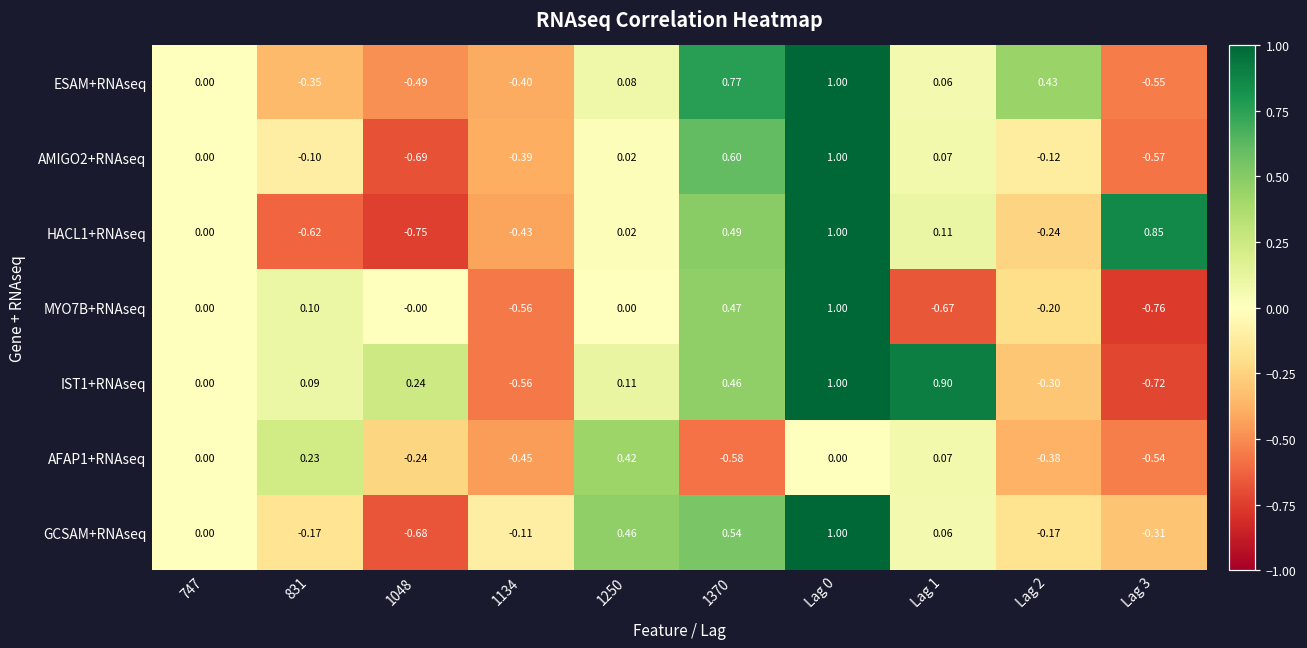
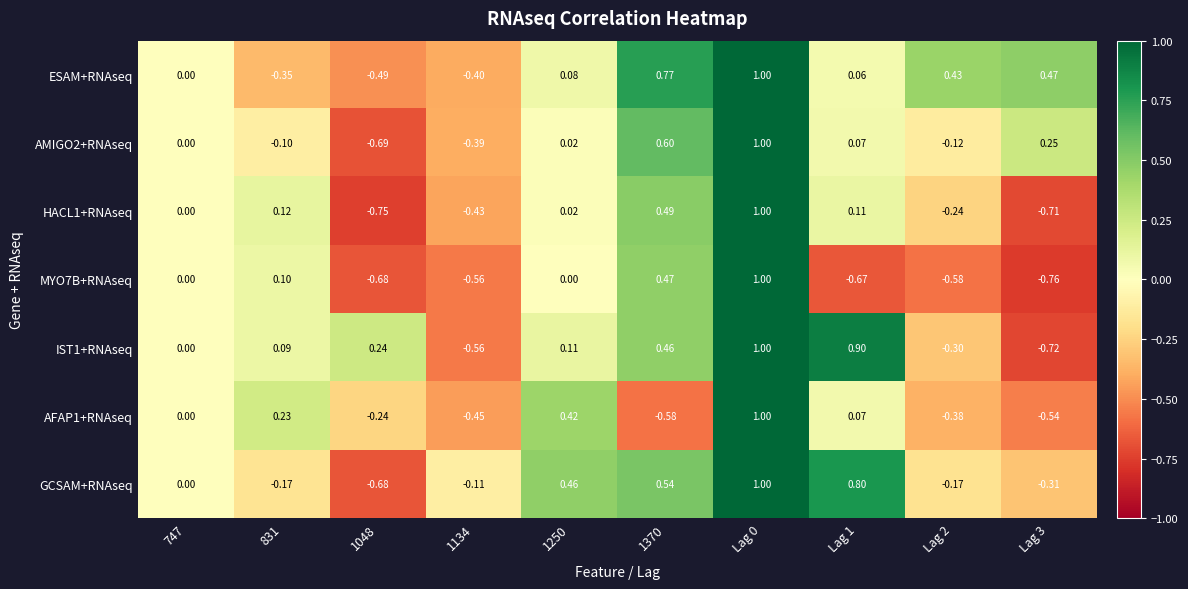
  {
    "ESAM+RNAseq": {
      "747": 0.00,
      "831": -0.35,
      "1048": -0.49,
      "1134": -0.40,
      "1250": 0.08,
      "1370": 0.77,
      "Lag 0": 1.00,
      "Lag 1": 0.06,
      "Lag 2": 0.43,
-     "Lag 3": -0.55
+     "Lag 3": 0.47
    },
    "AMIGO2+RNAseq": {
      "747": 0.00,
      "831": -0.10,
      "1048": -0.69,
      "1134": -0.39,
      "1250": 0.02,
      "1370": 0.60,
      "Lag 0": 1.00,
      "Lag 1": 0.07,
      "Lag 2": -0.12,
-     "Lag 3": -0.57
+     "Lag 3": 0.25
    },
    "HACL1+RNAseq": {
      "747": 0.00,
-     "831": -0.62,
+     "831": 0.12,
      "1048": -0.75,
      "1134": -0.43,
      "1250": 0.02,
      "1370": 0.49,
      "Lag 0": 1.00,
      "Lag 1": 0.11,
      "Lag 2": -0.24,
-     "Lag 3": 0.85
+     "Lag 3": -0.71
    },
    "MYO7B+RNAseq": {
      "747": 0.00,
      "831": 0.10,
-     "1048": -0.00,
+     "1048": -0.68,
      "1134": -0.56,
      "1250": 0.00,
      "1370": 0.47,
      "Lag 0": 1.00,
      "Lag 1": -0.67,
-     "Lag 2": -0.20,
+     "Lag 2": -0.58,
      "Lag 3": -0.76
    },
    "IST1+RNAseq": {
      "747": 0.00,
      "831": 0.09,
      "1048": 0.24,
      "1134": -0.56,
      "1250": 0.11,
      "1370": 0.46,
      "Lag 0": 1.00,
      "Lag 1": 0.90,
      "Lag 2": -0.30,
      "Lag 3": -0.72
    },
    "AFAP1+RNAseq": {
      "747": 0.00,
      "831": 0.23,
      "1048": -0.24,
      "1134": -0.45,
      "1250": 0.42,
      "1370": -0.58,
-     "Lag 0": 0.00,
+     "Lag 0": 1.00,
      "Lag 1": 0.07,
      "Lag 2": -0.38,
      "Lag 3": -0.54
    },
    "GCSAM+RNAseq": {
      "747": 0.00,
      "831": -0.17,
      "1048": -0.68,
      "1134": -0.11,
      "1250": 0.46,
      "1370": 0.54,
      "Lag 0": 1.00,
-     "Lag 1": 0.06,
+     "Lag 1": 0.80,
      "Lag 2": -0.17,
      "Lag 3": -0.31
    }
  }
